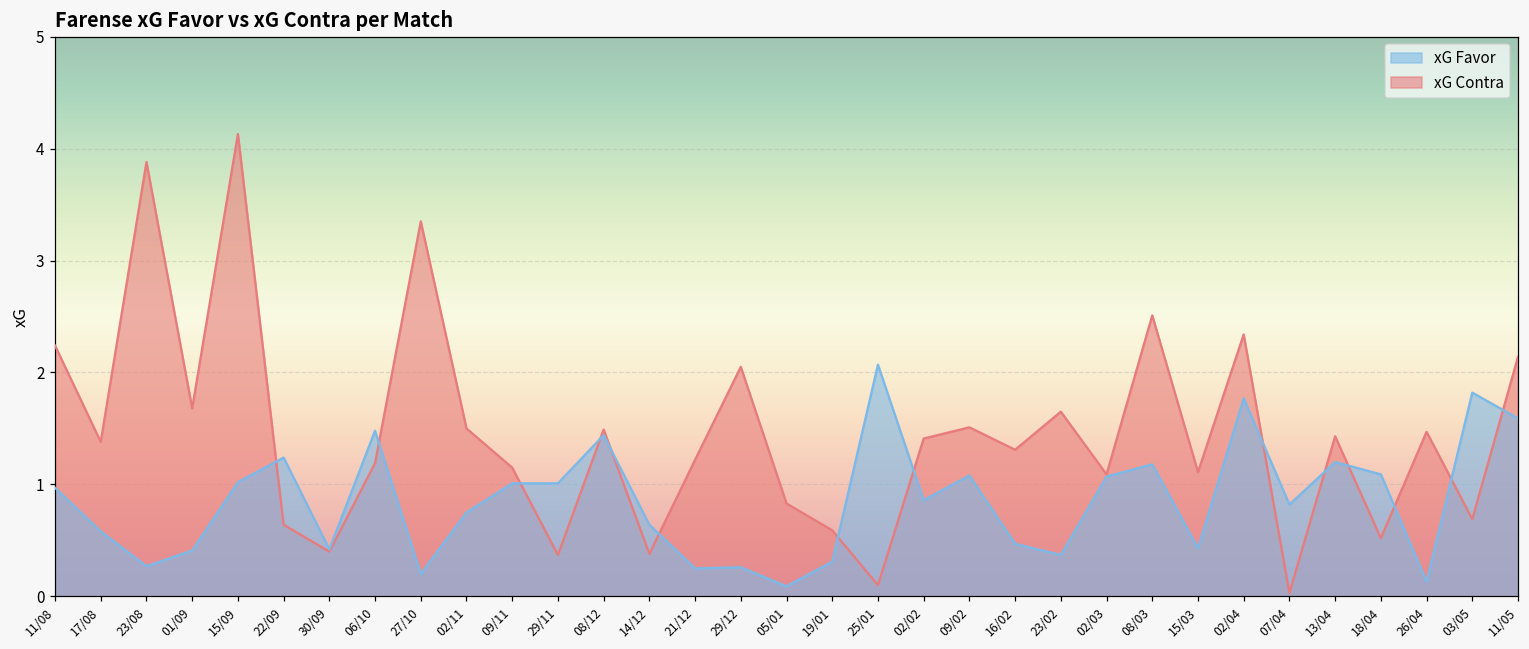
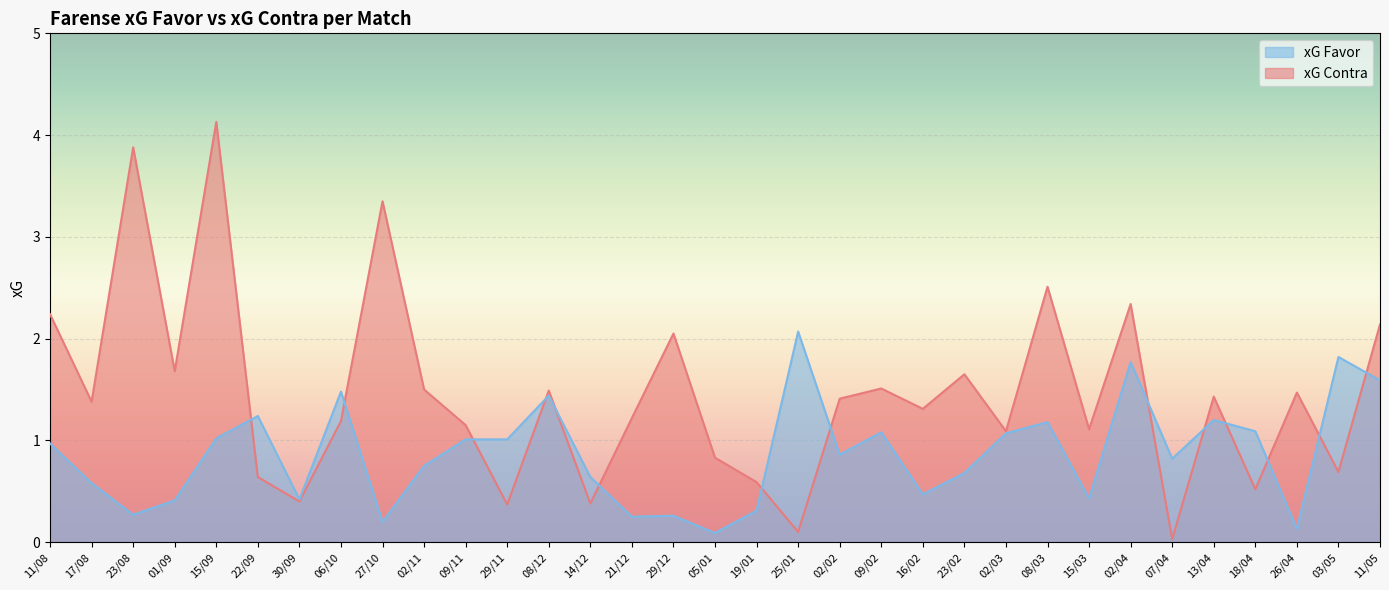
  {
    "xG Contra": {
      "11/08": 2.24,
      "17/08": 1.38,
      "23/08": 3.88,
      "01/09": 1.68,
      "15/09": 4.13,
      "22/09": 0.64,
      "06/10": 1.19,
      "27/10": 3.35,
      "02/11": 1.50,
      "09/11": 1.15,
      "29/11": 0.37,
      "08/12": 1.49,
      "14/12": 0.38,
      "21/12": 1.22,
      "29/12": 2.05,
      "05/01": 0.83,
      "19/01": 0.59,
      "25/01": 0.10,
      "02/02": 1.41,
      "09/02": 1.51,
      "16/02": 1.31,
      "23/02": 1.65,
      "08/03": 2.51,
      "15/03": 1.11,
      "02/04": 2.34,
      "07/04": 0.03,
      "13/04": 1.43,
      "18/04": 0.52,
      "26/04": 1.47,
      "03/05": 0.69,
      "11/05": 2.14
    },
    "xG Favor": {
      "11/08": 0.97,
      "17/08": 0.58,
      "23/08": 0.27,
      "01/09": 0.41,
      "15/09": 1.02,
      "22/09": 1.24,
      "06/10": 1.48,
      "27/10": 0.20,
      "02/11": 0.75,
      "09/11": 1.01,
      "29/11": 1.01,
      "08/12": 1.44,
      "14/12": 0.64,
      "21/12": 0.25,
      "29/12": 0.26,
      "05/01": 0.09,
      "19/01": 0.31,
      "25/01": 2.07,
      "02/02": 0.86,
      "09/02": 1.08,
      "16/02": 0.47,
-     "23/02": 0.37,
+     "23/02": 0.68,
      "08/03": 1.18,
      "15/03": 0.43,
      "02/04": 1.77,
      "07/04": 0.82,
      "13/04": 1.20,
      "18/04": 1.09,
      "26/04": 0.13,
      "03/05": 1.82,
      "11/05": 1.59
    }
  }
